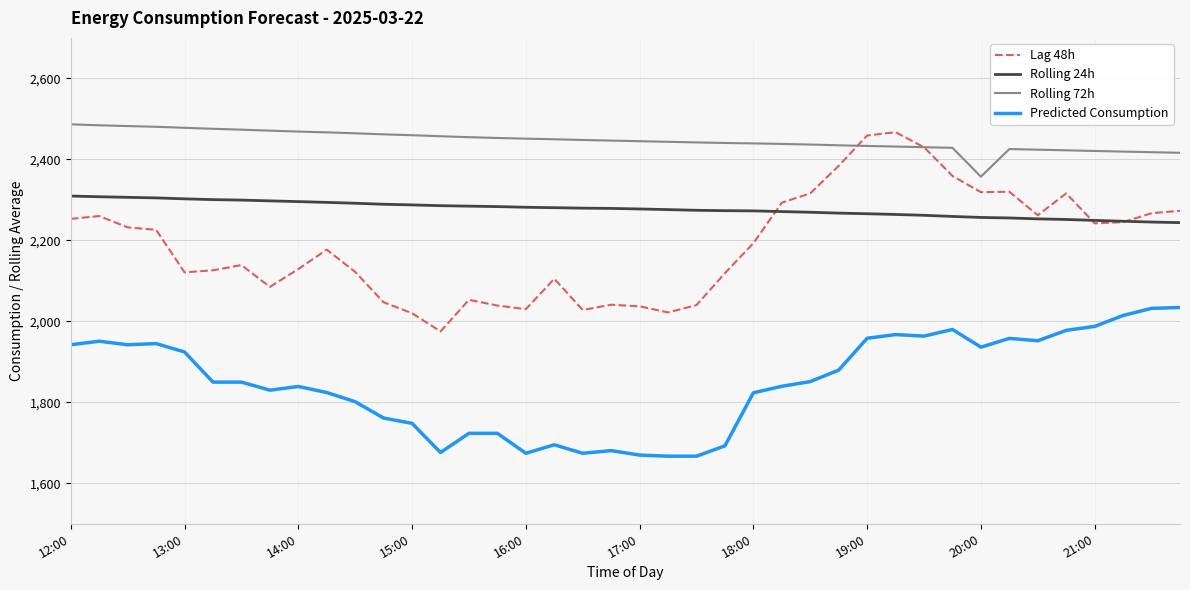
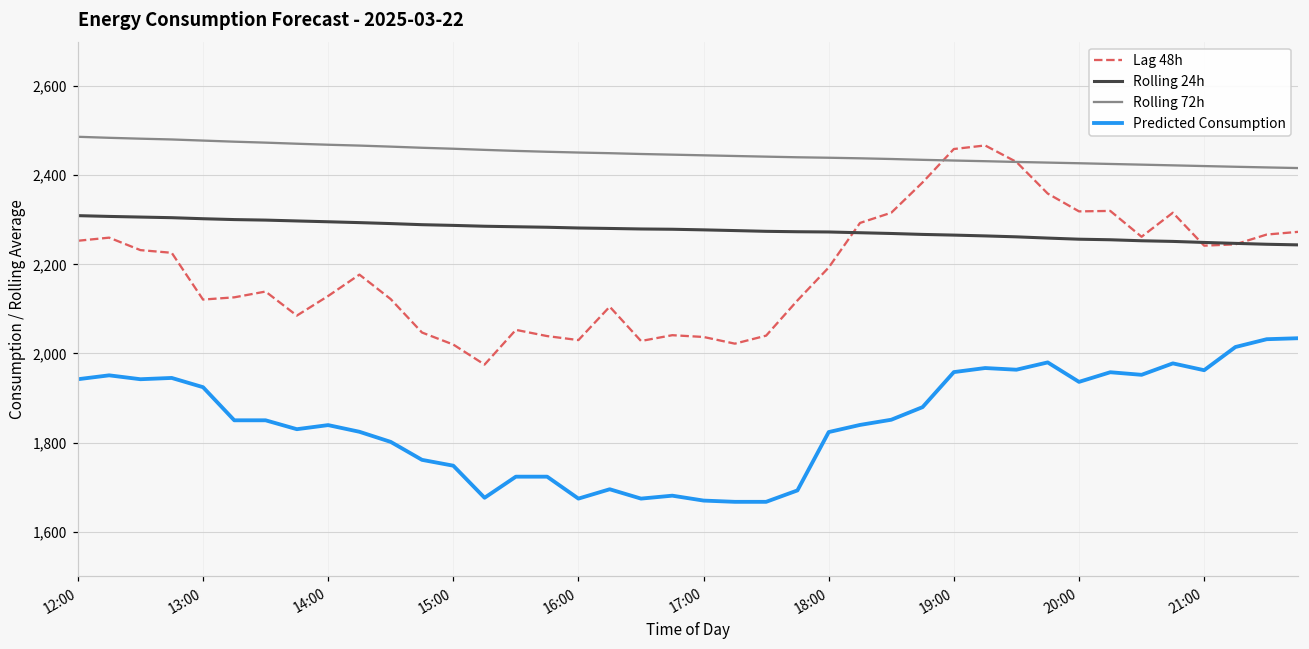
  {
    "Lag 48h": {
      "12:00": "2,250",
      "13:00": "2,120",
      "14:00": "2,130",
      "15:00": "2,020",
      "16:00": "2,030",
      "17:00": "2,040",
      "18:00": "2,190",
      "19:00": "2,460",
      "20:00": "2,320",
      "21:00": "2,240"
    },
    "Rolling 24h": {
      "12:00": "2,310",
      "13:00": "2,300",
      "14:00": "2,300",
      "15:00": "2,290",
      "16:00": "2,280",
      "17:00": "2,280",
      "18:00": "2,270",
      "19:00": "2,270",
      "20:00": "2,260",
      "21:00": "2,250"
    },
    "Rolling 72h": {
      "12:00": "2,490",
      "13:00": "2,480",
      "14:00": "2,470",
      "15:00": "2,460",
      "16:00": "2,450",
      "17:00": "2,440",
      "18:00": "2,440",
      "19:00": "2,430",
-     "20:00": "2,360",
+     "20:00": "2,430",
      "21:00": "2,420"
    },
    "Predicted Consumption": {
      "12:00": "1,940",
      "13:00": "1,920",
      "14:00": "1,840",
      "15:00": "1,750",
      "16:00": "1,670",
      "17:00": "1,670",
      "18:00": "1,820",
      "19:00": "1,960",
      "20:00": "1,940",
-     "21:00": "1,990"
+     "21:00": "1,960"
    }
  }
